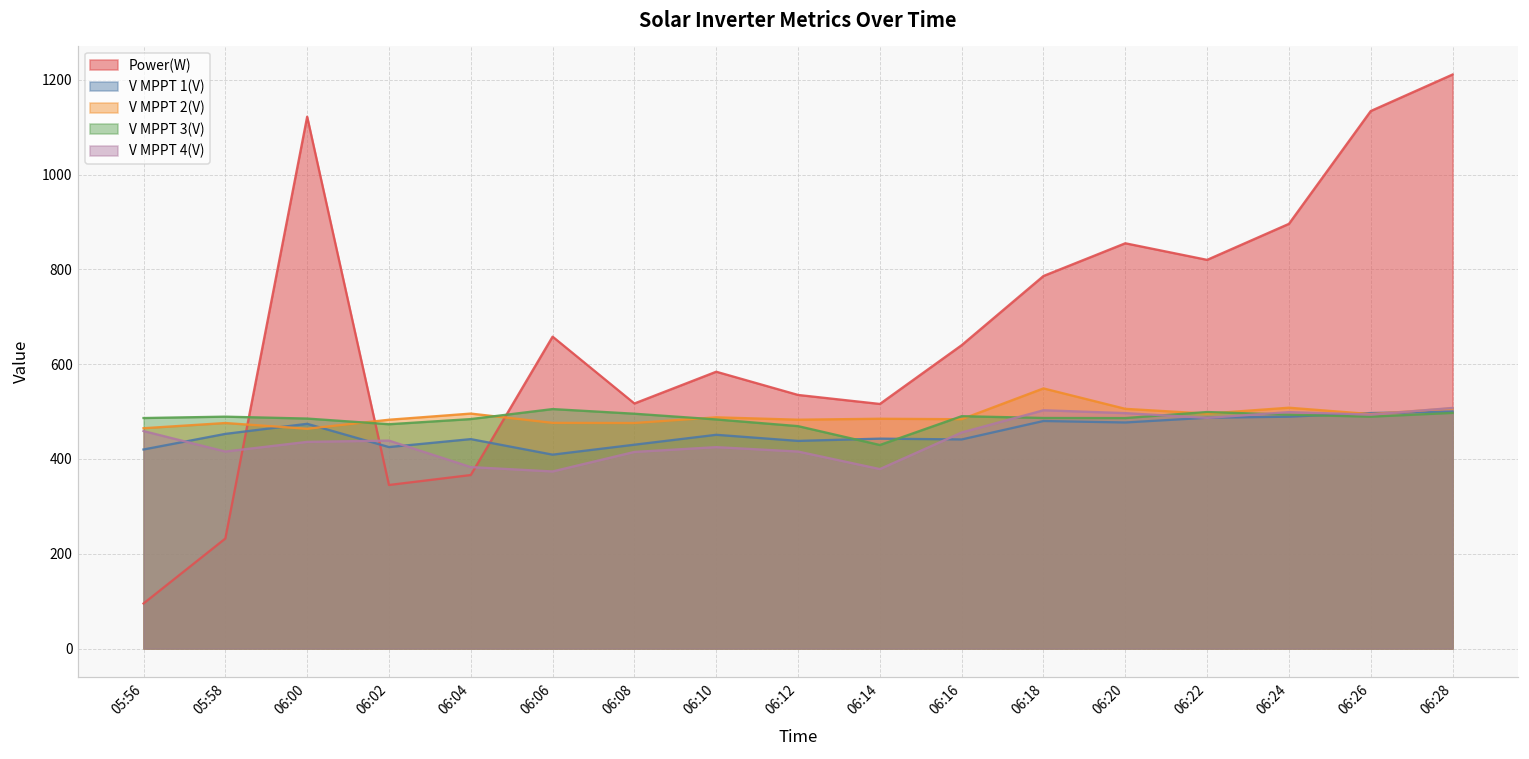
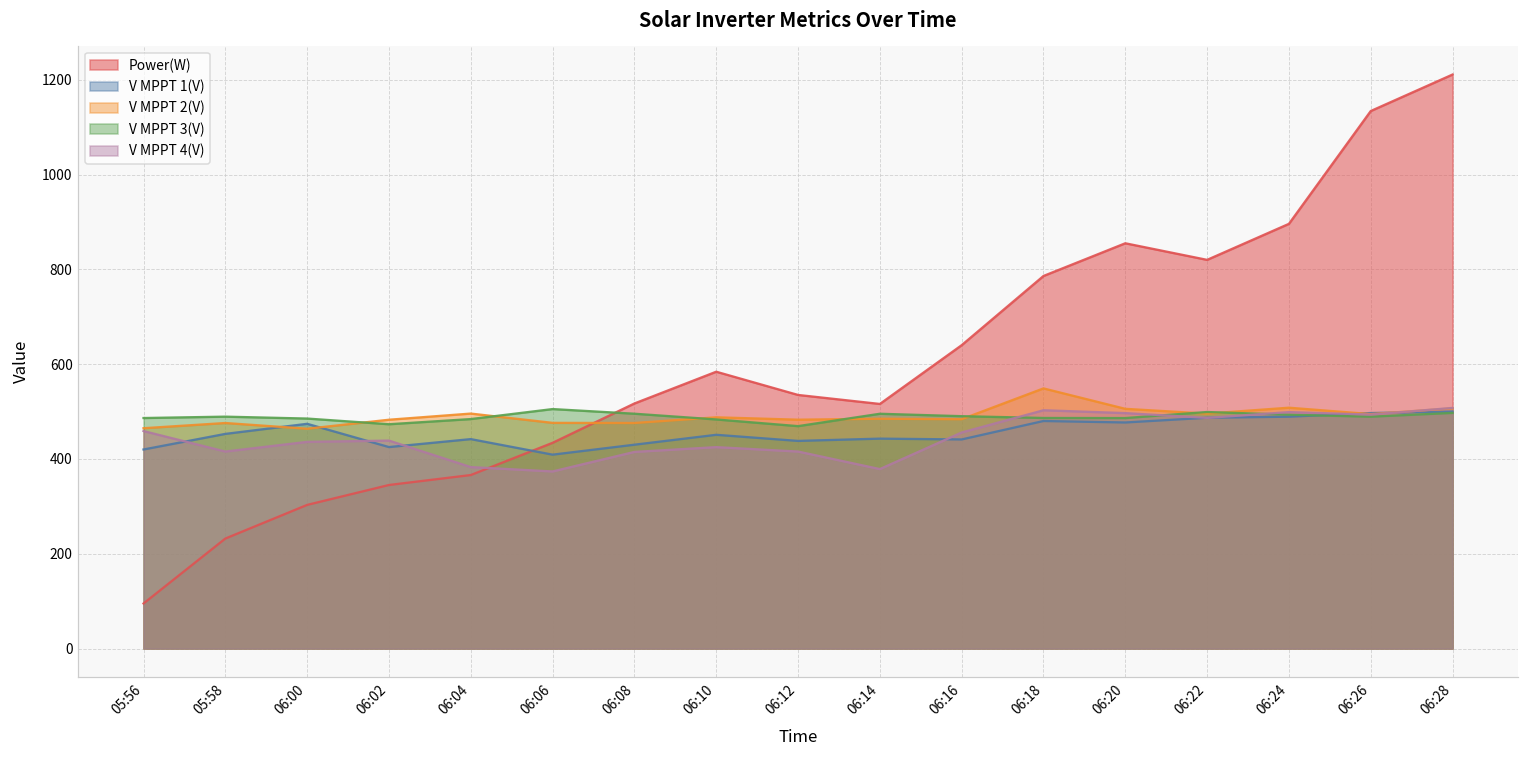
  {
    "Power(W)": {
      "05:56": 100,
      "05:58": 230,
-     "06:00": 1120,
+     "06:00": 300,
      "06:02": 350,
      "06:04": 370,
-     "06:06": 660,
+     "06:06": 430,
      "06:08": 520,
      "06:10": 580,
      "06:12": 540,
      "06:14": 520,
      "06:16": 640,
      "06:18": 790,
      "06:20": 860,
      "06:22": 820,
      "06:24": 900,
      "06:26": 1130,
      "06:28": 1210
    },
    "V MPPT 1(V)": {
      "05:56": 420,
      "05:58": 450,
      "06:00": 470,
      "06:02": 430,
      "06:04": 440,
      "06:06": 410,
      "06:08": 430,
      "06:10": 450,
      "06:12": 440,
      "06:14": 440,
      "06:16": 440,
      "06:18": 480,
      "06:20": 480
    },
    "V MPPT 2(V)": {
      "05:56": 460,
      "05:58": 480,
      "06:00": 460,
      "06:02": 480,
      "06:04": 500,
      "06:06": 480,
      "06:08": 480,
      "06:12": 480,
      "06:14": 480,
      "06:16": 480,
      "06:18": 550,
      "06:20": 510,
      "06:24": 510
    },
    "V MPPT 3(V)": {
      "05:56": 490,
      "05:58": 490,
      "06:00": 490,
      "06:02": 470,
      "06:04": 480,
      "06:06": 510,
      "06:08": 500,
      "06:12": 470,
-     "06:14": 430,
+     "06:14": 500,
      "06:16": 490,
      "06:18": 490,
      "06:20": 490
    },
    "V MPPT 4(V)": {
      "05:56": 460,
      "05:58": 420,
      "06:00": 440,
      "06:02": 440,
      "06:04": 380,
      "06:06": 370,
      "06:08": 410,
      "06:10": 420,
      "06:12": 420,
      "06:14": 380,
      "06:16": 460,
      "06:18": 500,
      "06:20": 500
    }
  }
